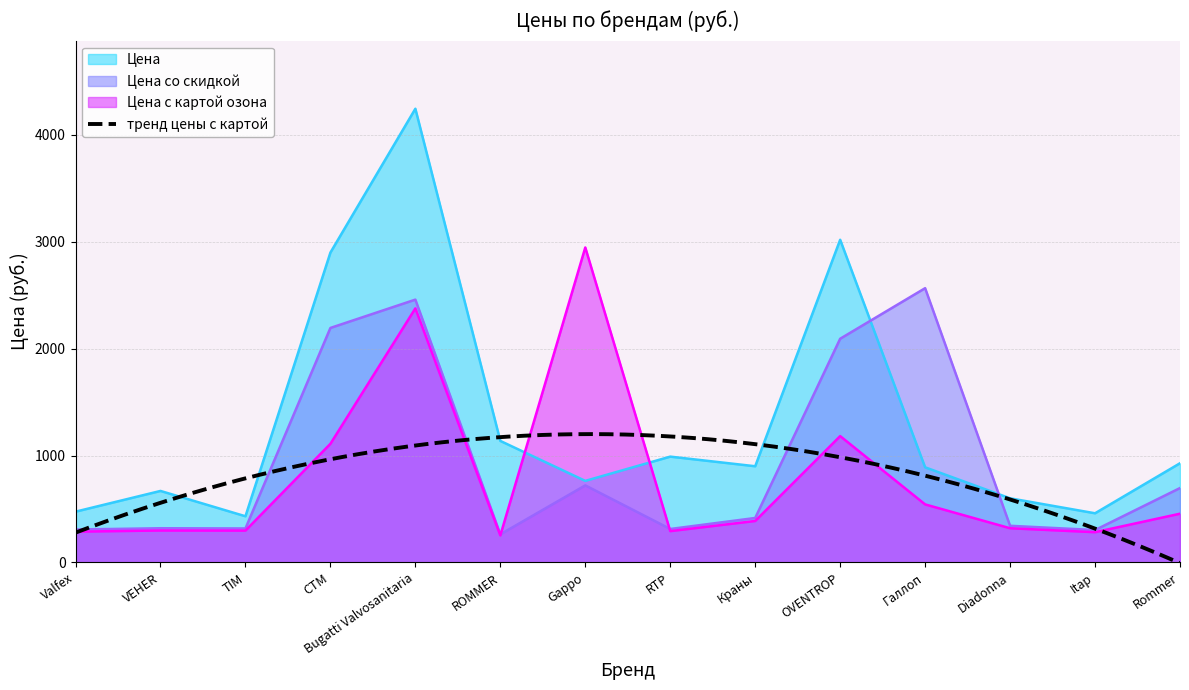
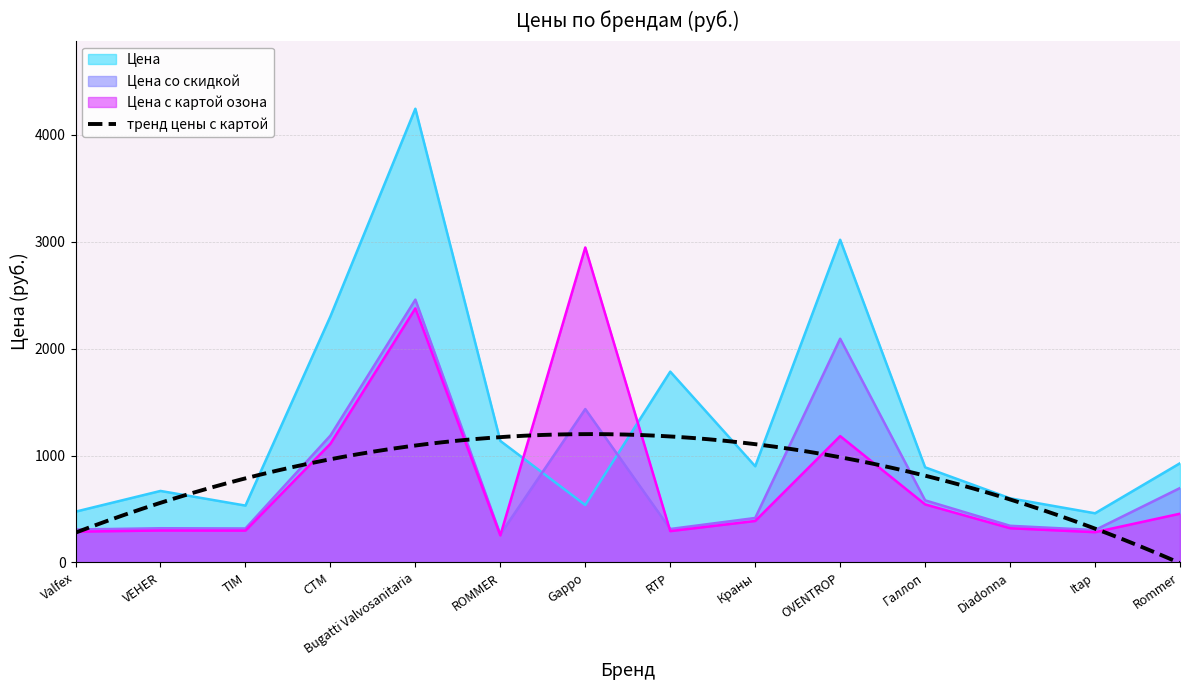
  {
    "Цена": {
      "Valfex": 480,
      "VEHER": 670,
-     "TIM": 430,
-     "СТМ": 2900,
+     "TIM": 530,
+     "СТМ": 2300,
      "Bugatti Valvosanitaria": 4250,
      "ROMMER": 1140,
-     "Gappo": 760,
-     "RTP": 990,
+     "Gappo": 540,
+     "RTP": 1790,
      "Краны": 900,
      "OVENTROP": 3020,
      "Галлоп": 890,
      "Itap": 460,
      "Rommer": 930
    },
    "Цена со скидкой": {
-     "СТМ": 2190,
+     "СТМ": 1190,
      "Bugatti Valvosanitaria": 2460,
-     "Gappo": 720,
+     "Gappo": 1440,
      "Краны": 420,
      "OVENTROP": 2090,
-     "Галлоп": 2570,
+     "Галлоп": 580,
      "Rommer": 700
    },
    "Цена с картой озона": {
      "СТМ": 1110,
      "Bugatti Valvosanitaria": 2380,
      "Gappo": 2950,
      "Краны": 390,
      "OVENTROP": 1180,
      "Галлоп": 540,
      "Rommer": 460
    },
    "тренд цены с картой": {
      "Rommer": -10
    }
  }
